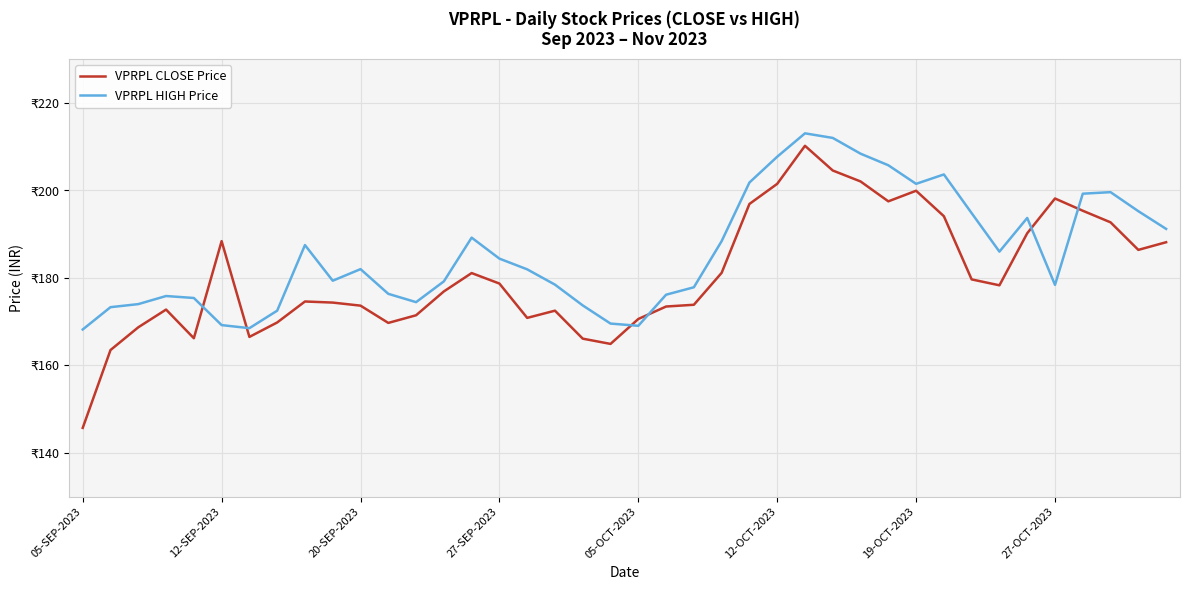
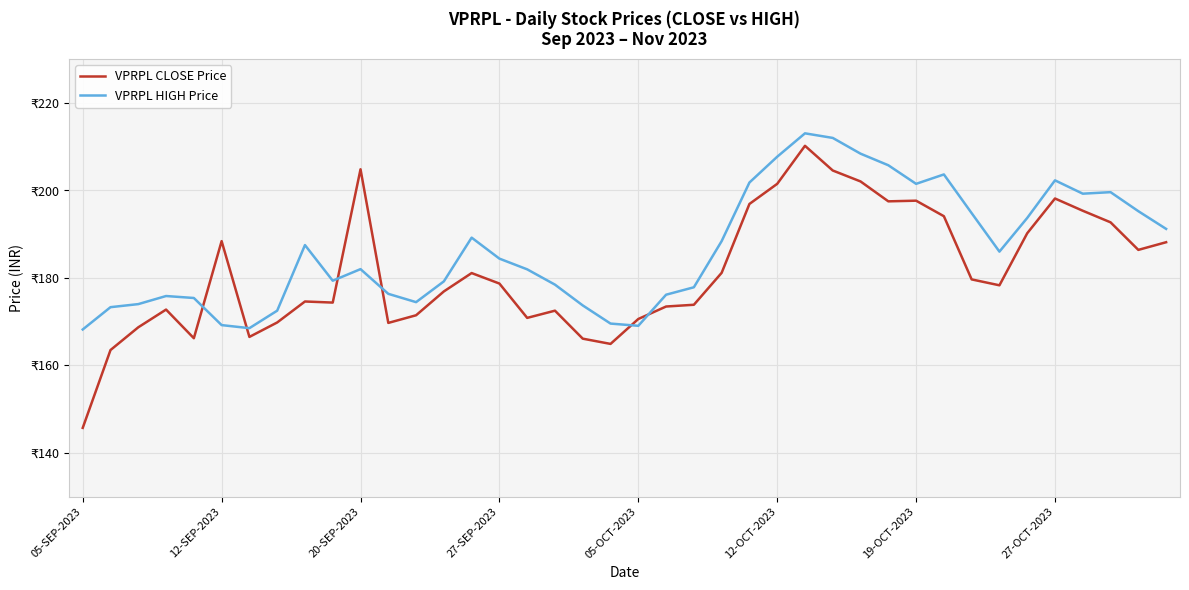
  {
    "VPRPL CLOSE Price": {
      "05-SEP-2023": "₹146",
      "12-SEP-2023": "₹188",
-     "20-SEP-2023": "₹174",
+     "20-SEP-2023": "₹205",
      "27-SEP-2023": "₹179",
      "05-OCT-2023": "₹171",
      "12-OCT-2023": "₹202",
-     "19-OCT-2023": "₹200",
+     "19-OCT-2023": "₹198",
      "27-OCT-2023": "₹198"
    },
    "VPRPL HIGH Price": {
      "05-SEP-2023": "₹168",
      "12-SEP-2023": "₹169",
      "20-SEP-2023": "₹182",
      "27-SEP-2023": "₹184",
      "05-OCT-2023": "₹169",
      "12-OCT-2023": "₹208",
      "19-OCT-2023": "₹202",
-     "27-OCT-2023": "₹178"
+     "27-OCT-2023": "₹202"
    }
  }
